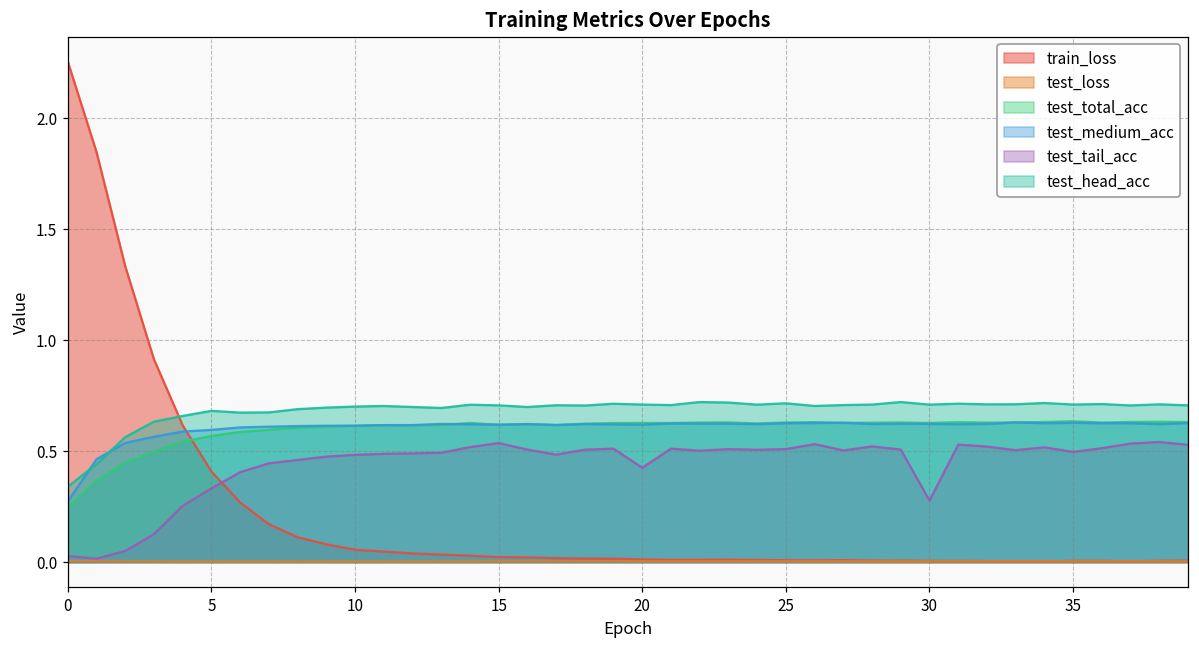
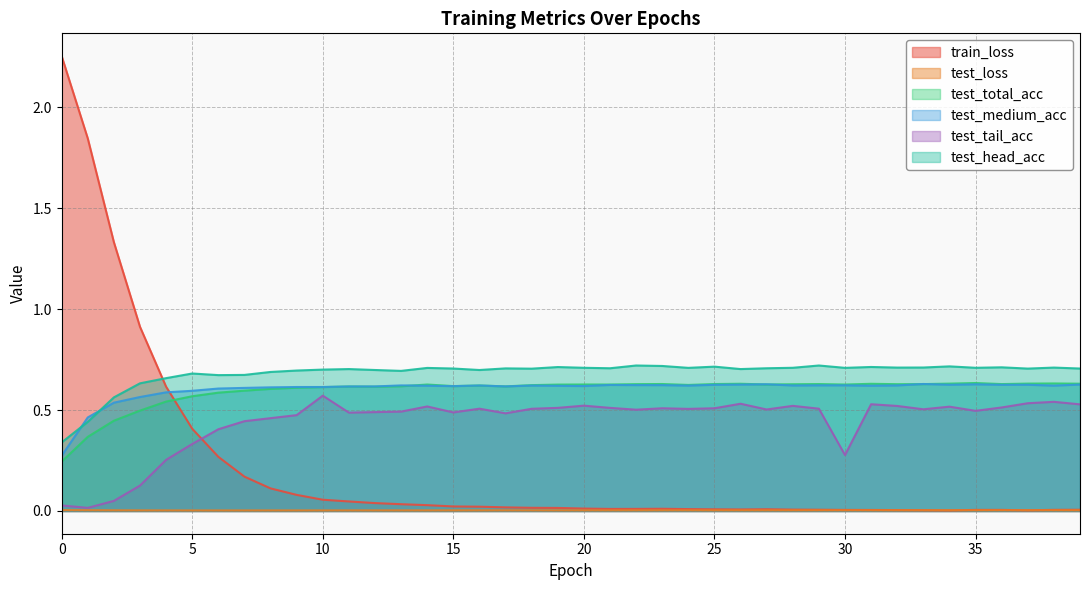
  {
    "test_tail_acc": {
      "0": 0.03,
      "5": 0.33,
-     "10": 0.48,
-     "15": 0.54,
-     "20": 0.42,
+     "10": 0.57,
+     "15": 0.49,
+     "20": 0.52,
      "25": 0.51,
      "30": 0.28,
      "35": 0.50
    }
  }
